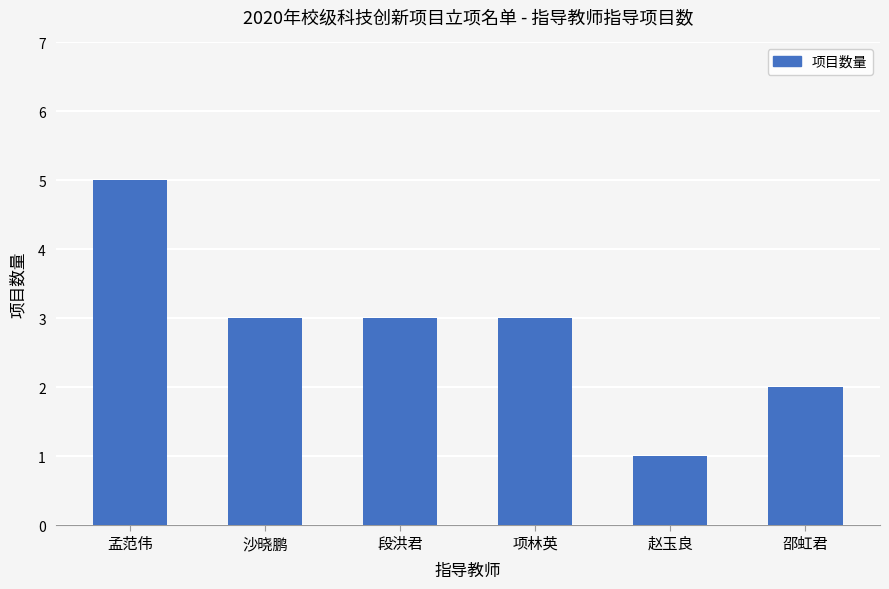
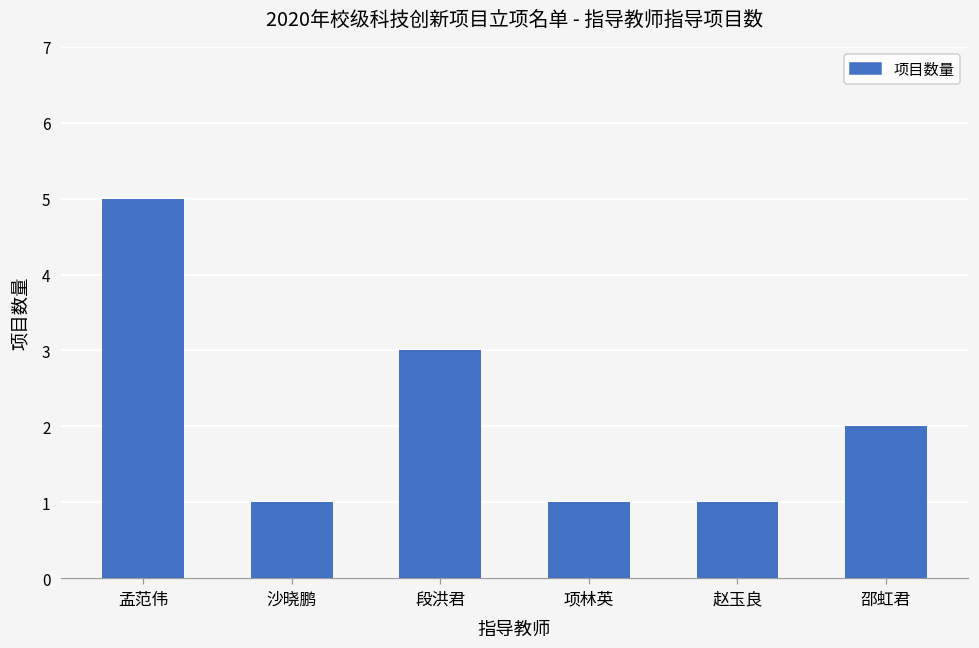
  {
    "孟范伟": 5,
-   "沙晓鹏": 3,
+   "沙晓鹏": 1,
    "段洪君": 3,
-   "项林英": 3,
+   "项林英": 1,
    "赵玉良": 1,
    "邵虹君": 2
  }
